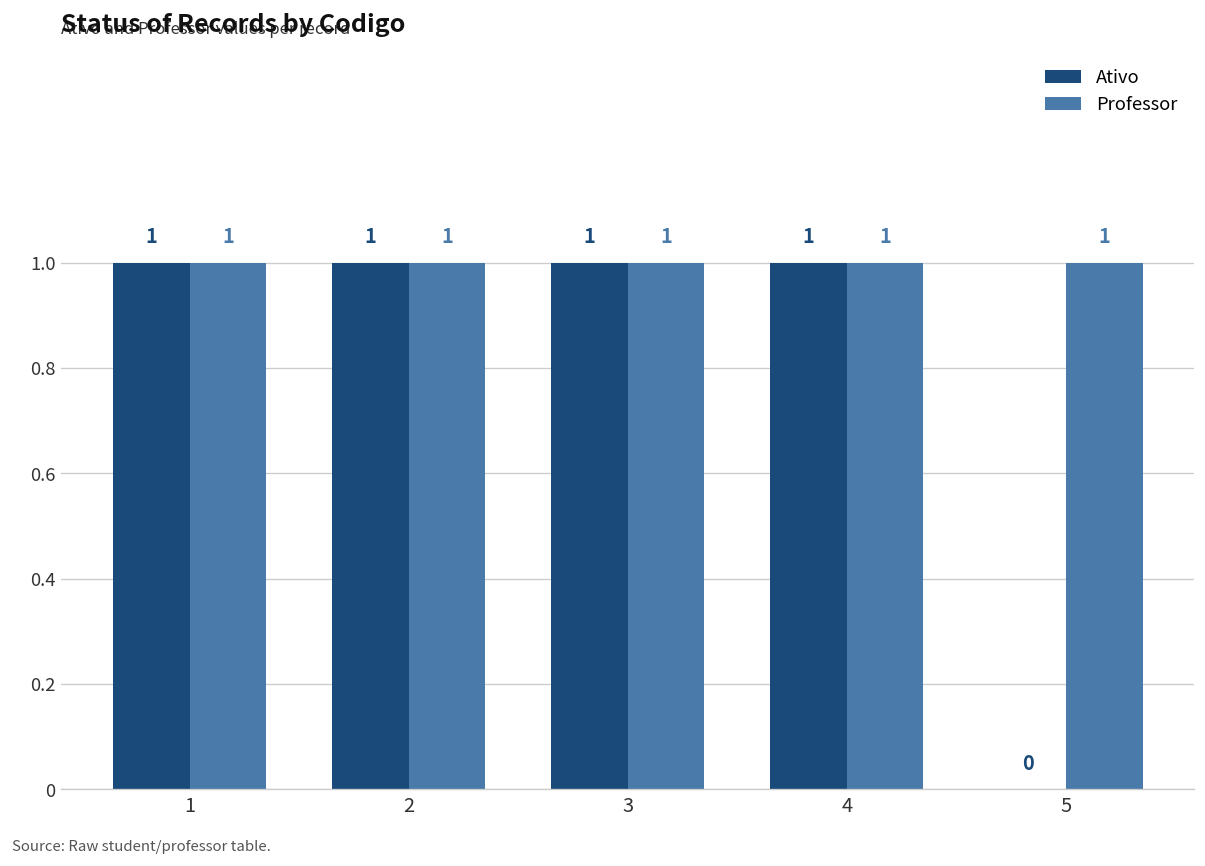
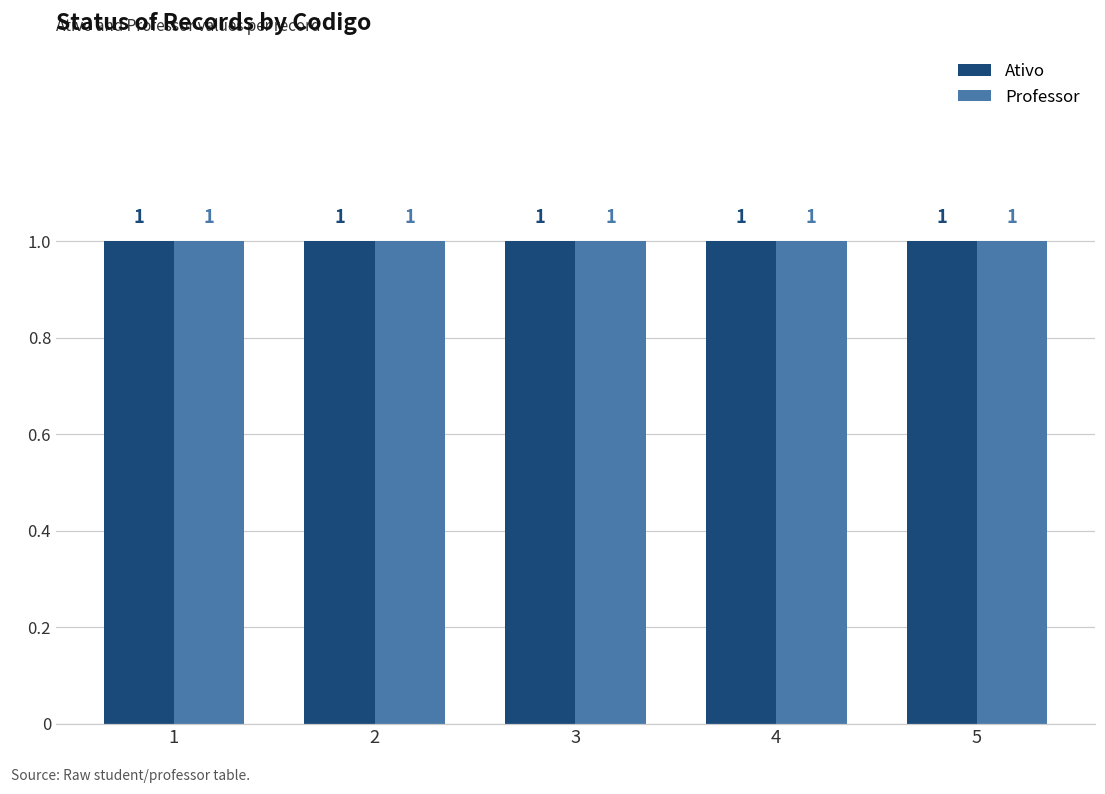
  {
    "Ativo": {
      "1": 1,
      "2": 1,
      "3": 1,
      "4": 1,
-     "5": 0
+     "5": 1
    },
    "Professor": {
      "1": 1,
      "2": 1,
      "3": 1,
      "4": 1,
      "5": 1
    }
  }
